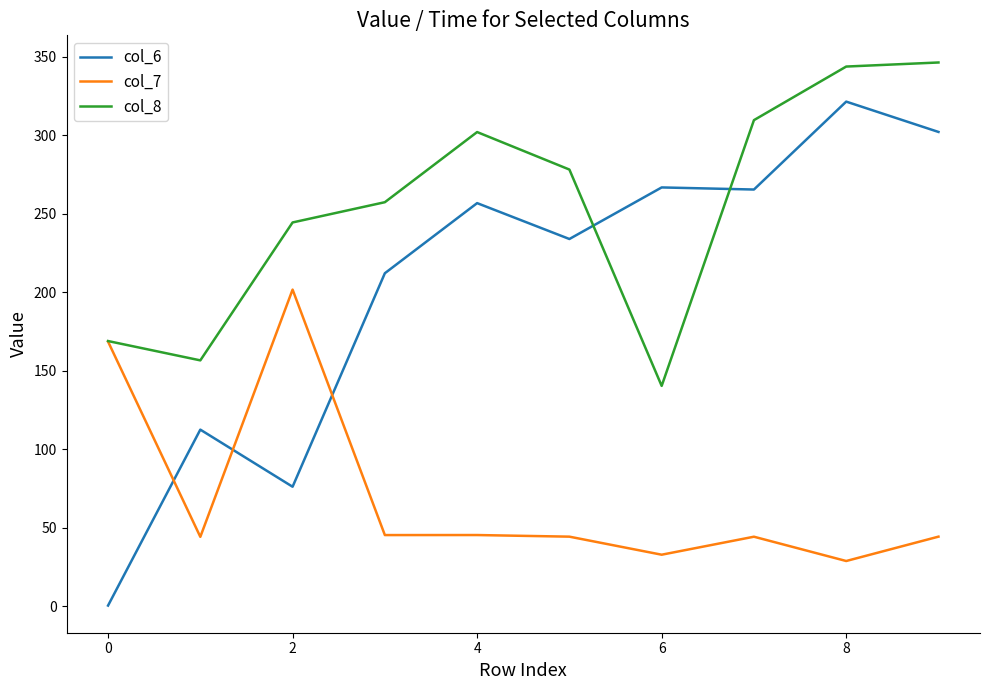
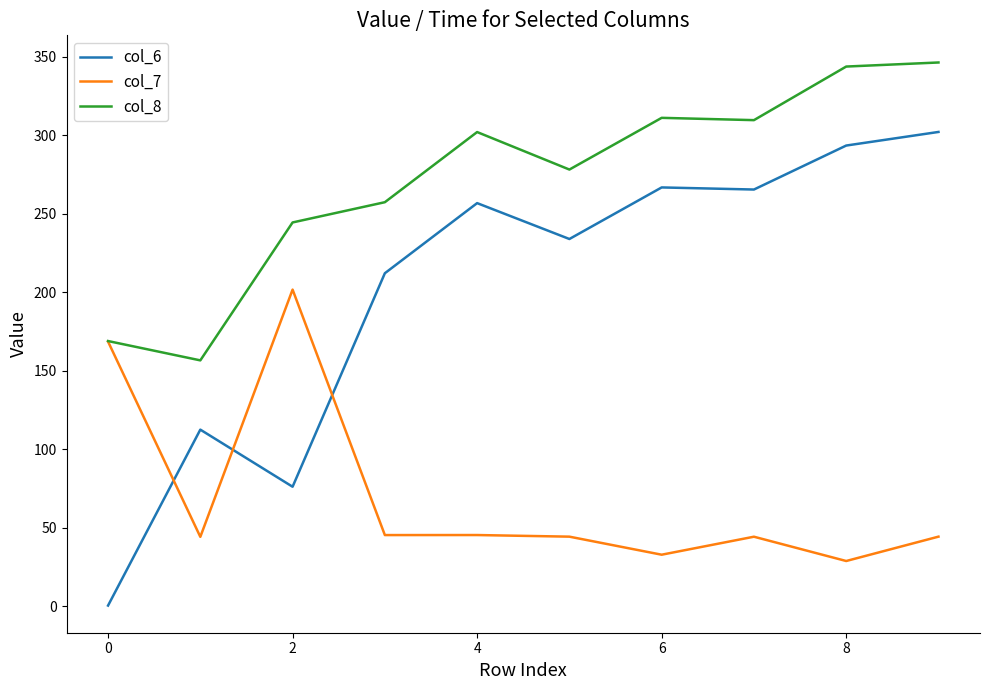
  {
    "col_6": {
      "0": 0,
      "2": 76,
      "4": 257,
      "6": 267,
-     "8": 321
+     "8": 293
    },
    "col_7": {
      "2": 202,
      "4": 45,
      "6": 33,
      "8": 29
    },
    "col_8": {
      "2": 244,
      "4": 302,
-     "6": 140,
+     "6": 311,
      "8": 344
    }
  }
